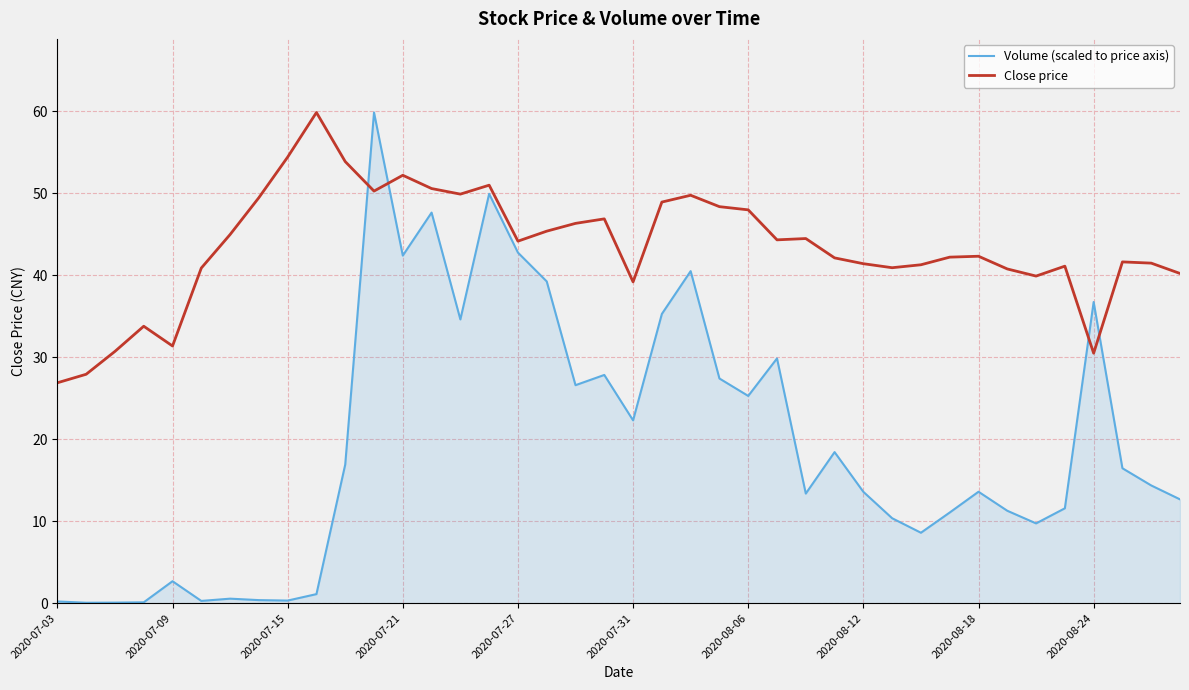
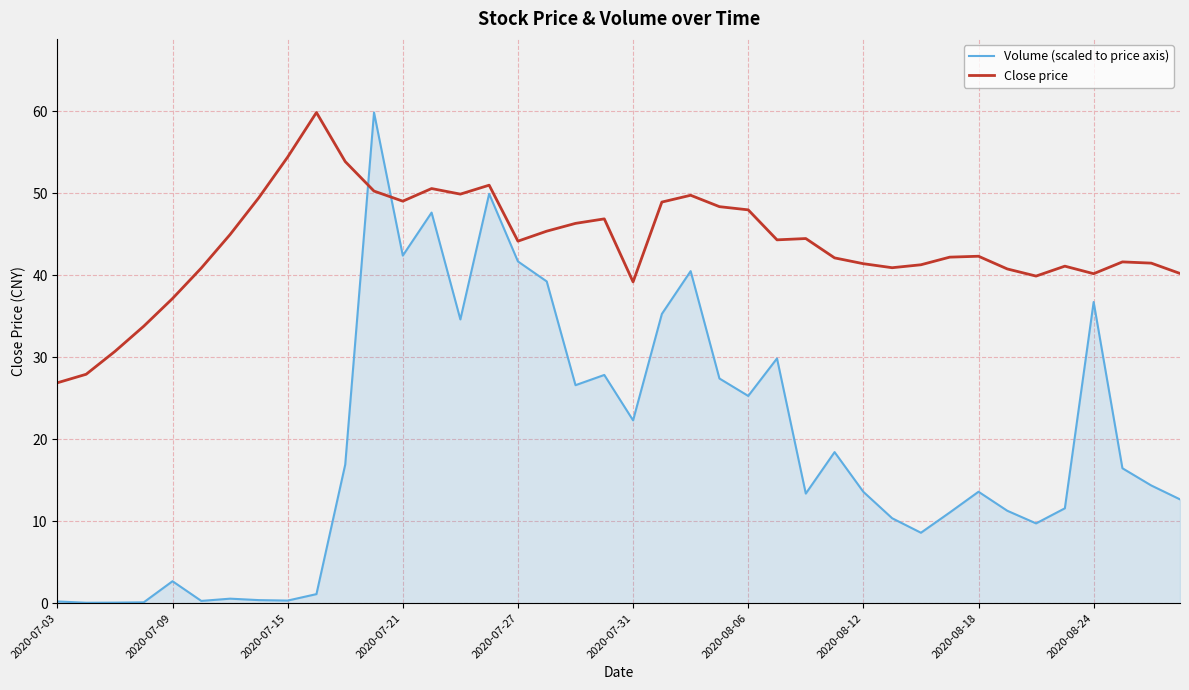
  {
    "Volume (scaled to price axis)": {
      "2020-07-03": 0,
      "2020-07-09": 3,
      "2020-07-15": 0,
      "2020-07-21": 42,
-     "2020-07-27": 43,
+     "2020-07-27": 42,
      "2020-07-31": 22,
      "2020-08-06": 25,
      "2020-08-12": 14,
      "2020-08-18": 14,
      "2020-08-24": 37
    },
    "Close price": {
      "2020-07-03": 27,
-     "2020-07-09": 31,
+     "2020-07-09": 37,
      "2020-07-15": 54,
-     "2020-07-21": 52,
+     "2020-07-21": 49,
      "2020-07-27": 44,
      "2020-07-31": 39,
      "2020-08-06": 48,
      "2020-08-12": 41,
      "2020-08-18": 42,
-     "2020-08-24": 31
+     "2020-08-24": 40
    }
  }
